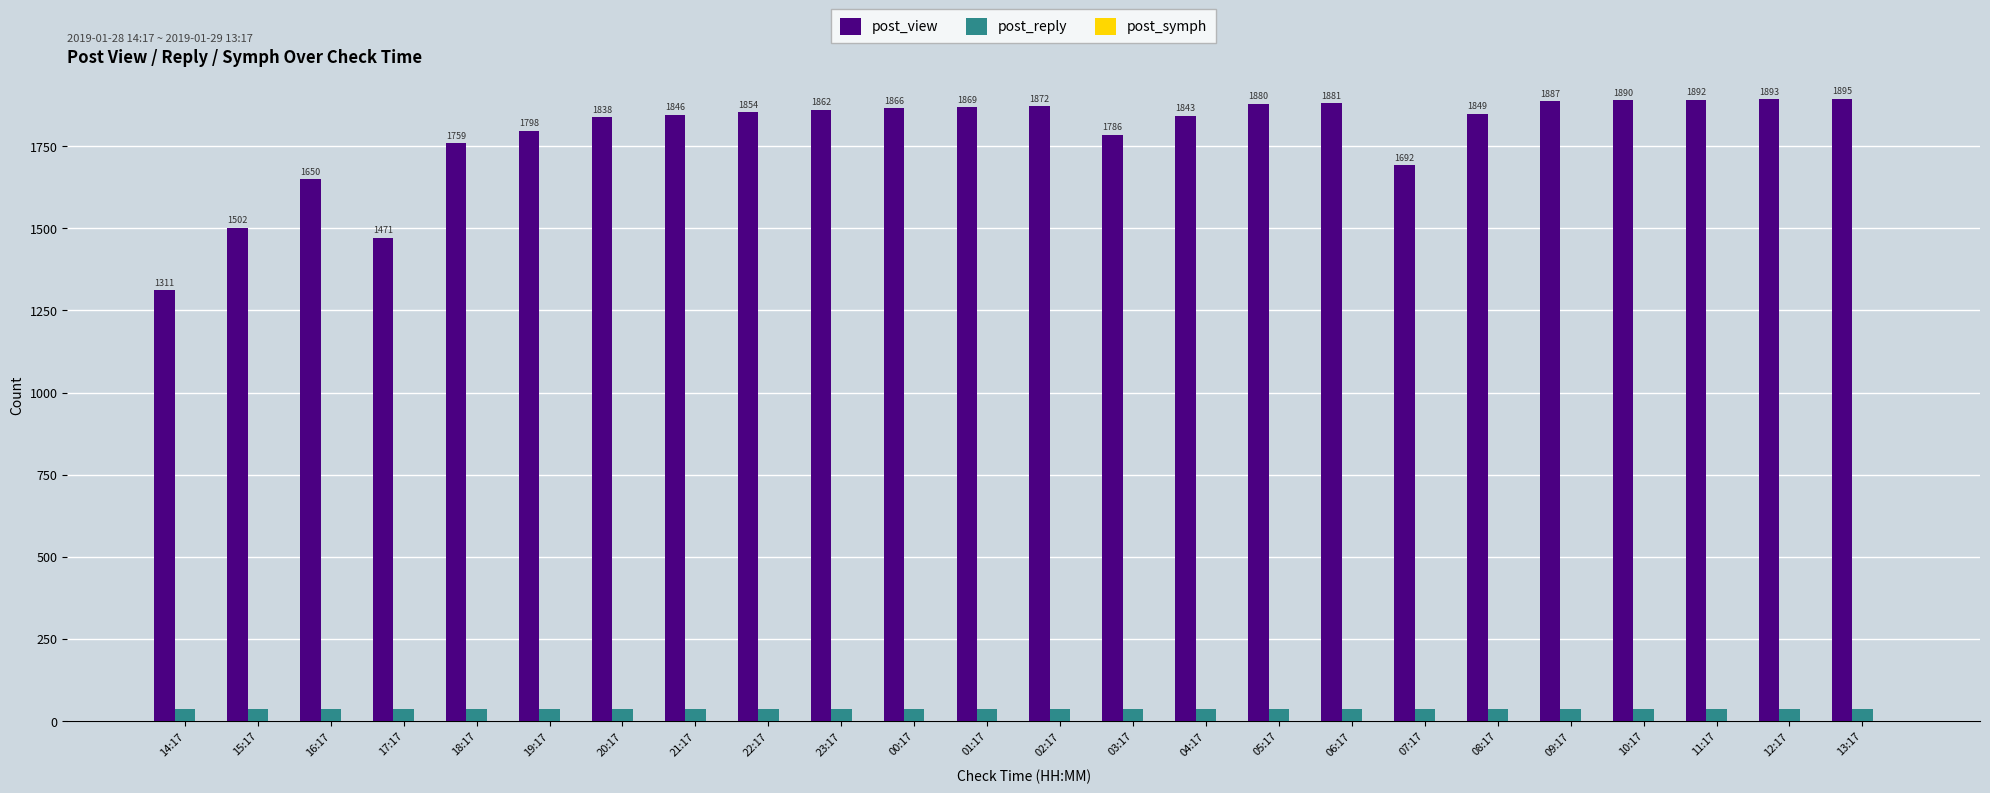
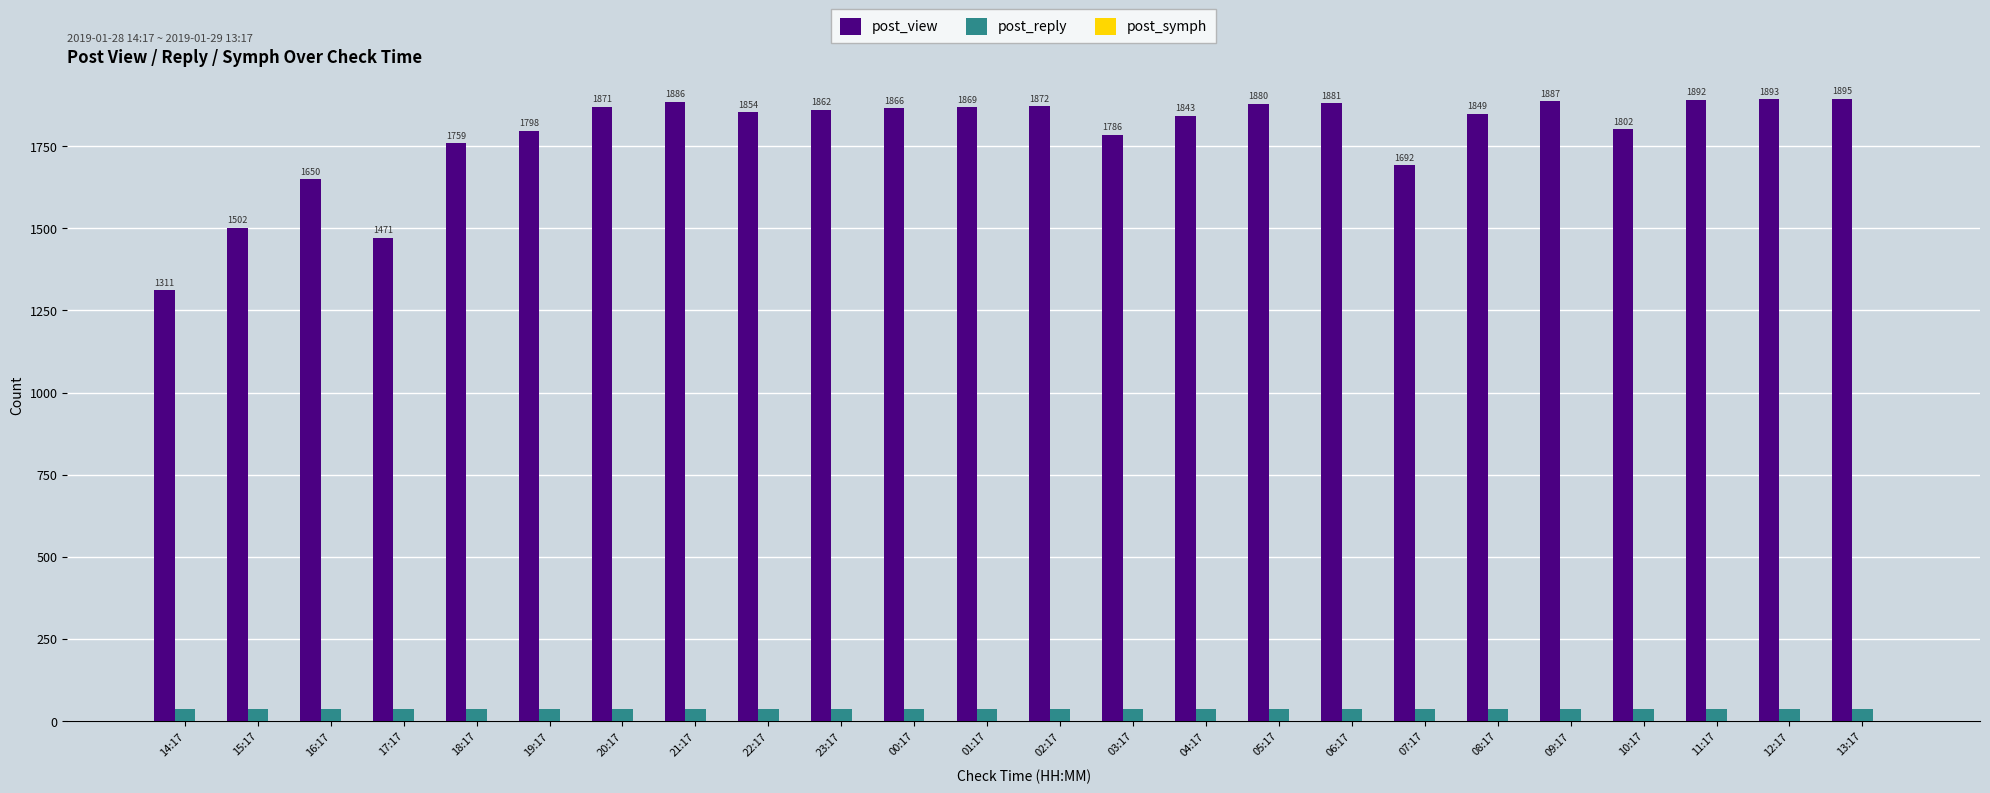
  {
    "post_view": {
      "14:17": 1311,
      "15:17": 1502,
      "16:17": 1650,
      "17:17": 1471,
      "18:17": 1759,
      "19:17": 1798,
-     "20:17": 1838,
-     "21:17": 1846,
+     "20:17": 1871,
+     "21:17": 1886,
      "22:17": 1854,
      "23:17": 1862,
      "00:17": 1866,
      "01:17": 1869,
      "02:17": 1872,
      "03:17": 1786,
      "04:17": 1843,
      "05:17": 1880,
      "06:17": 1881,
      "07:17": 1692,
      "08:17": 1849,
      "09:17": 1887,
-     "10:17": 1890,
+     "10:17": 1802,
      "11:17": 1892,
      "12:17": 1893,
      "13:17": 1895
    },
    "post_reply": {
      "14:17": 40,
      "15:17": 40,
      "16:17": 40,
      "17:17": 40,
      "18:17": 40,
      "19:17": 40,
      "20:17": 40,
      "21:17": 40,
      "22:17": 40,
      "23:17": 40,
      "00:17": 40,
      "01:17": 40,
      "02:17": 40,
      "03:17": 40,
      "04:17": 40,
      "05:17": 40,
      "06:17": 40,
      "07:17": 40,
      "08:17": 40,
      "09:17": 40,
      "10:17": 40,
      "11:17": 40,
      "12:17": 40,
      "13:17": 40
    },
    "post_symph": {
      "14:17": 0,
      "15:17": 0,
      "16:17": 0,
      "17:17": 0,
      "18:17": 0,
      "19:17": 0,
      "20:17": 0,
      "21:17": 0,
      "22:17": 0,
      "23:17": 0,
      "00:17": 0,
      "01:17": 0,
      "02:17": 0,
      "03:17": 0,
      "04:17": 0,
      "05:17": 0,
      "06:17": 0,
      "07:17": 0,
      "08:17": 0,
      "09:17": 0,
      "10:17": 0,
      "11:17": 0,
      "12:17": 0,
      "13:17": 0
    }
  }
